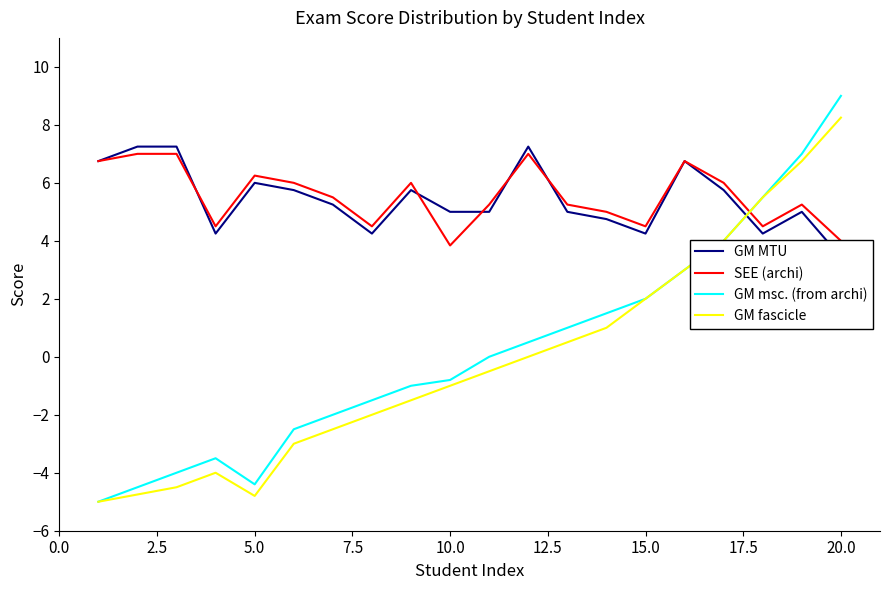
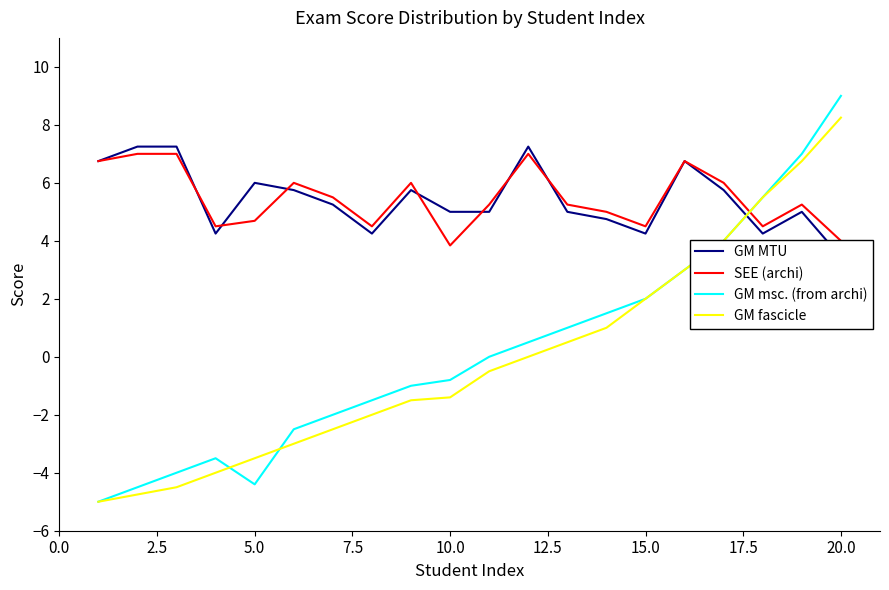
  {
    "GM MTU": {
      "5.0": 6.0,
      "10.0": 5.0,
      "15.0": 4.3
    },
    "SEE (archi)": {
-     "5.0": 6.3,
+     "5.0": 4.7,
      "10.0": 3.8,
      "15.0": 4.5
    },
    "GM msc. (from archi)": {
      "5.0": -4.4,
      "10.0": -0.8,
      "20.0": 9.0
    },
    "GM fascicle": {
-     "5.0": -4.8,
-     "10.0": -1.0,
+     "5.0": -3.5,
+     "10.0": -1.4,
      "20.0": 8.3
    }
  }
